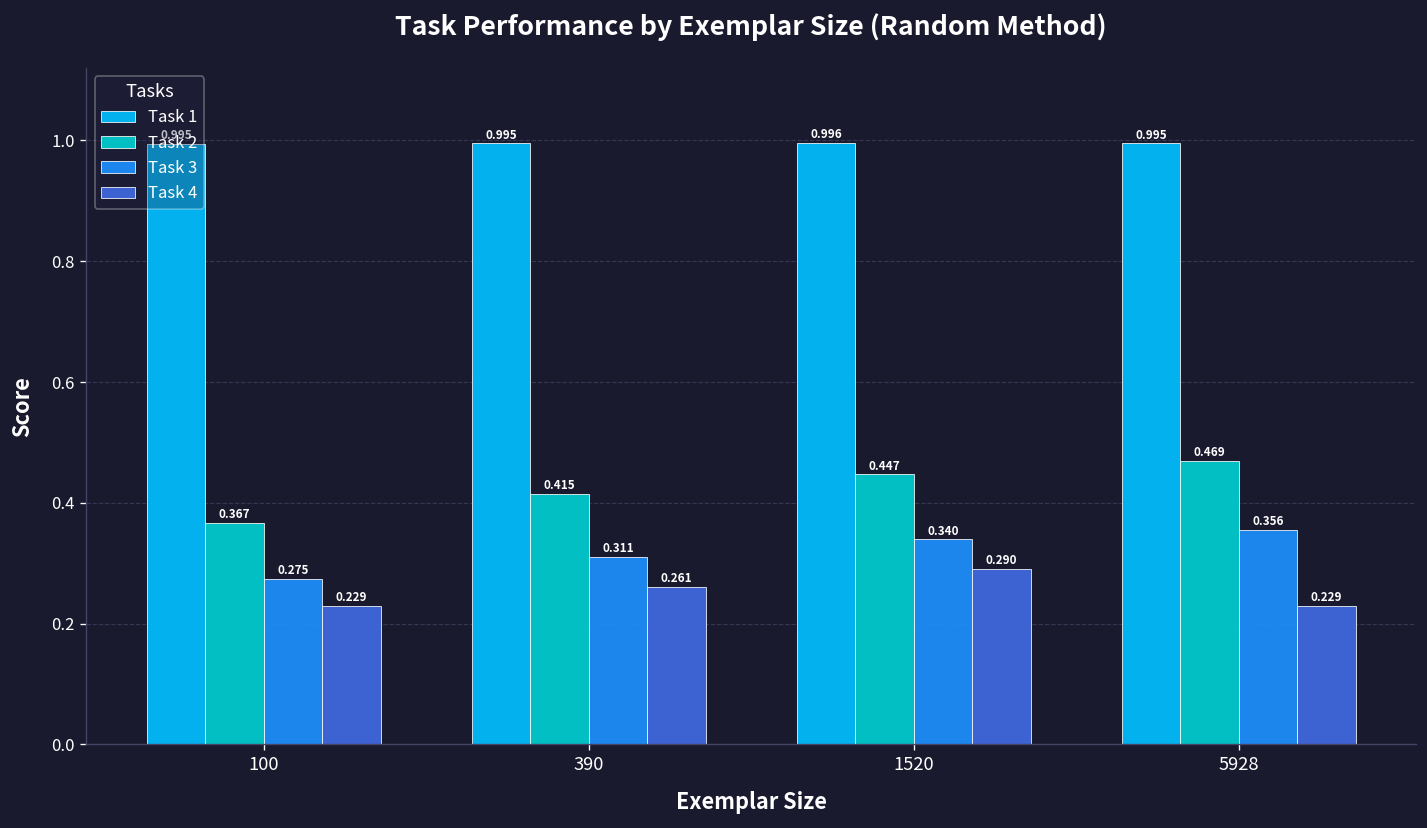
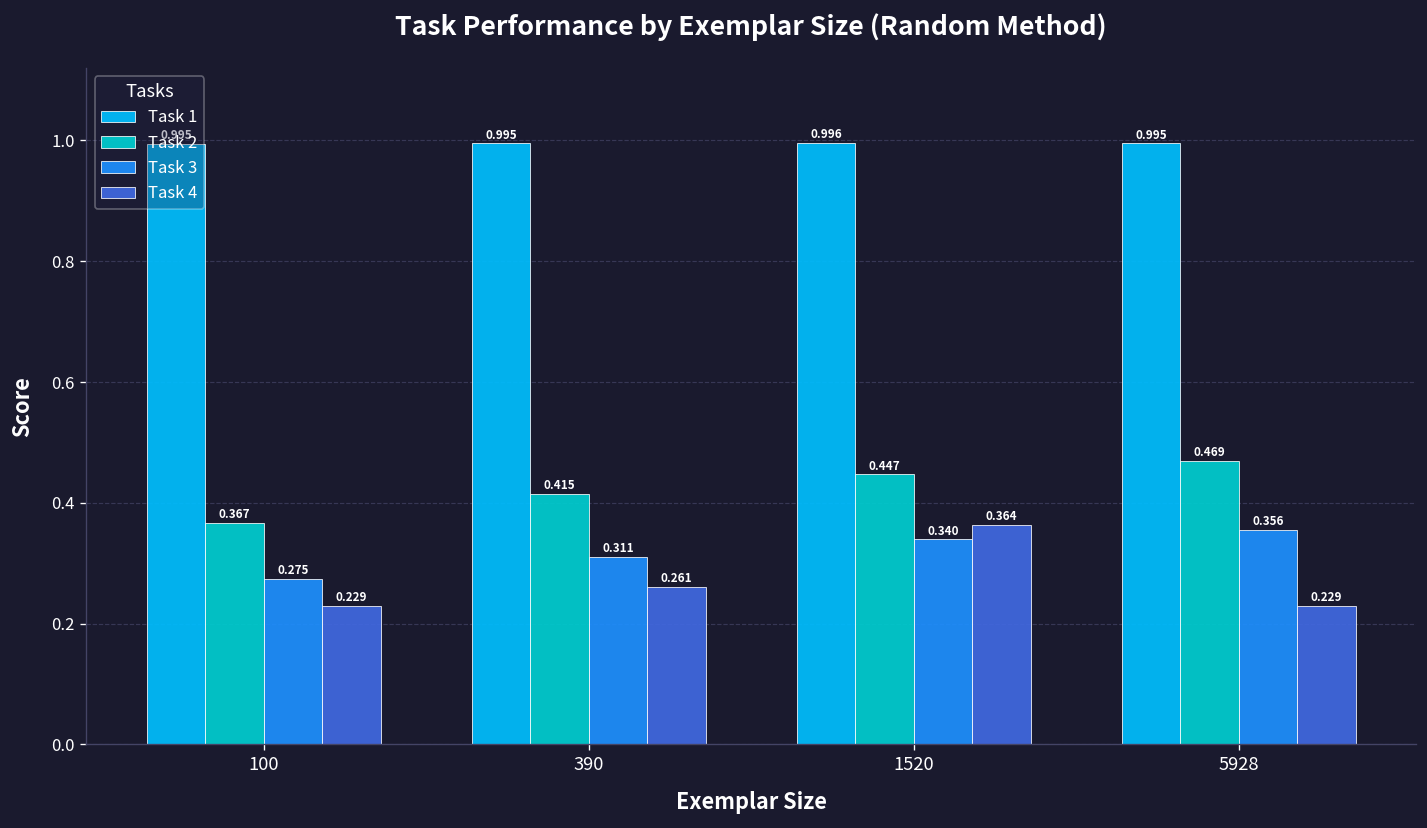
  {
    "Task 4": {
      "100": 0.229,
      "390": 0.261,
-     "1520": 0.290,
+     "1520": 0.364,
      "5928": 0.229
    }
  }
